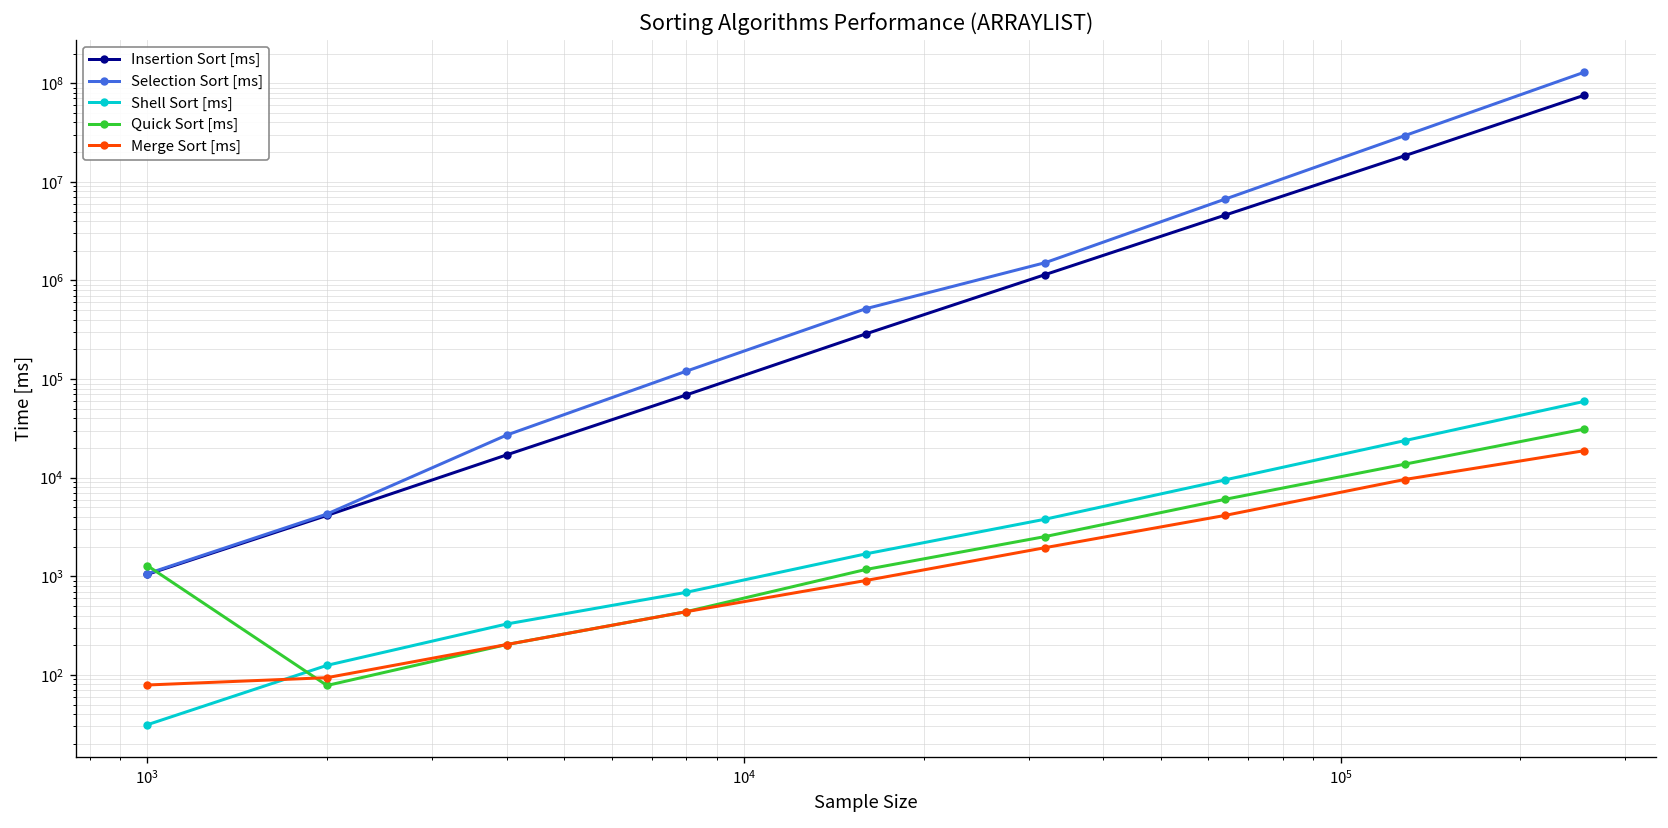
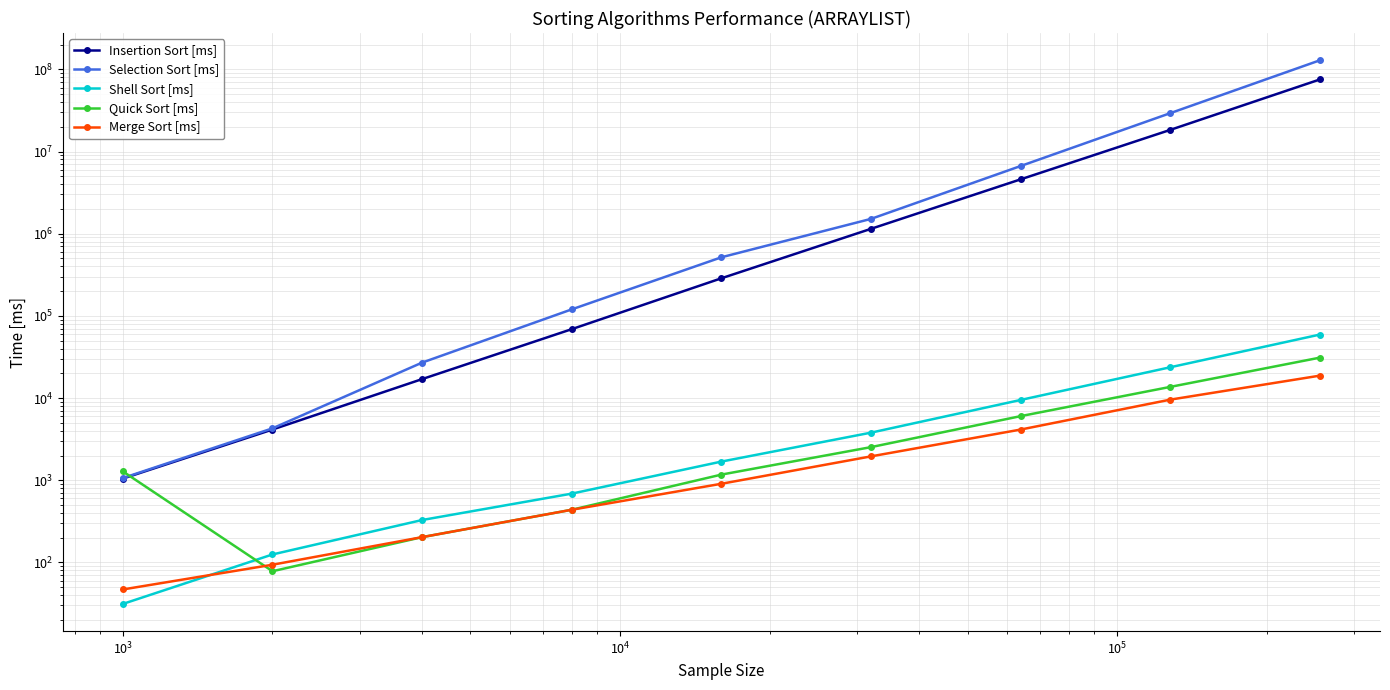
  {
    "Shell Sort [ms]": {
      "10^3": 31
    },
    "Quick Sort [ms]": {
      "10^3": 1300
    },
    "Merge Sort [ms]": {
-     "10^3": 80
+     "10^3": 50
    }
  }
